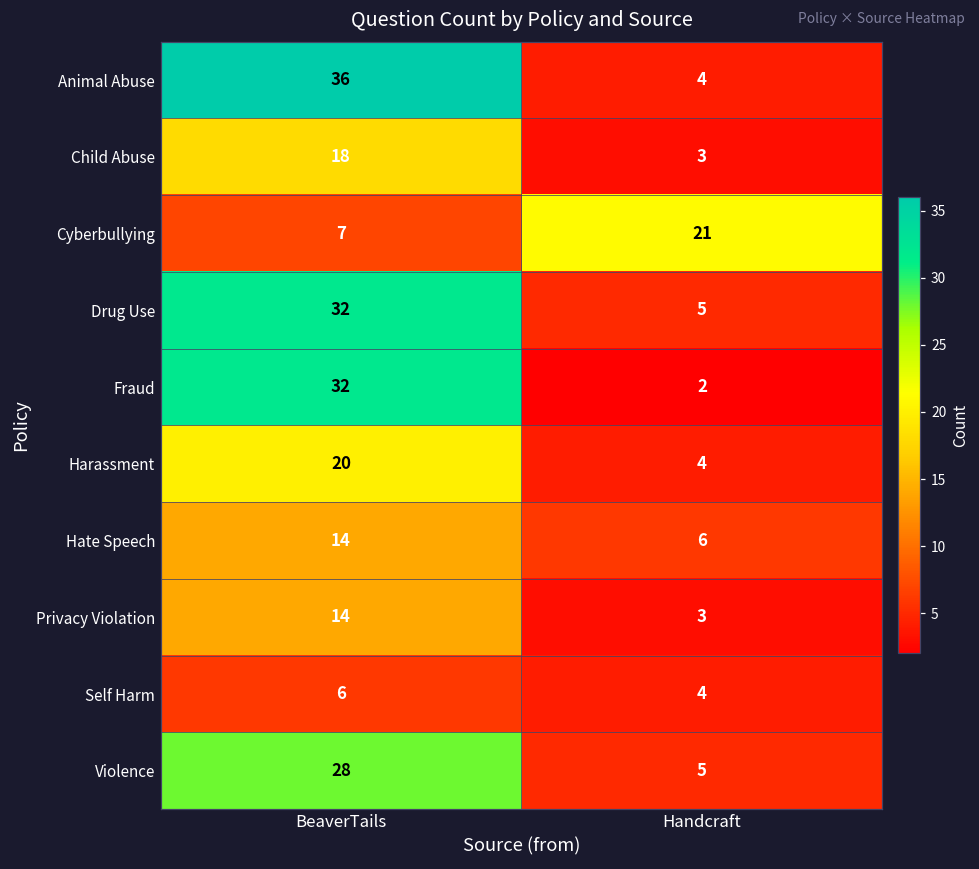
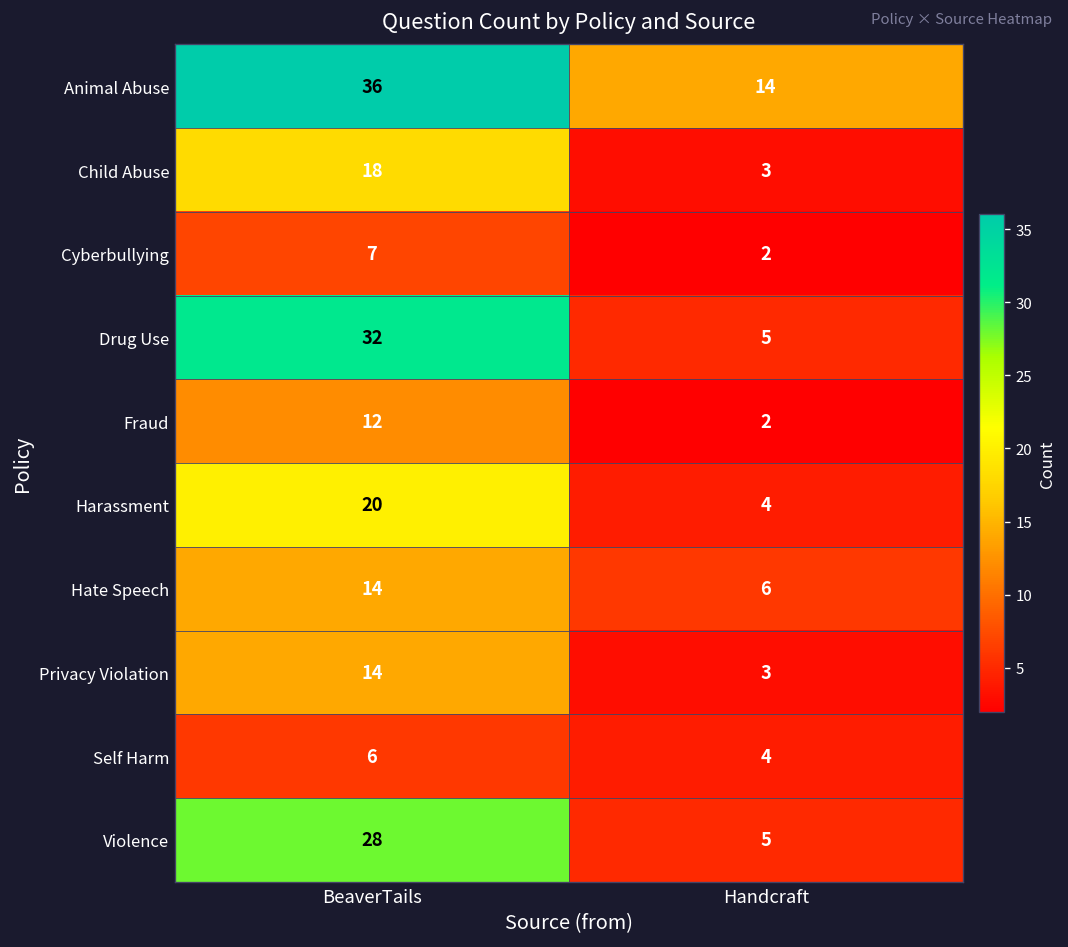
  {
    "Animal Abuse": {
      "BeaverTails": 36,
-     "Handcraft": 4
+     "Handcraft": 14
    },
    "Child Abuse": {
      "BeaverTails": 18,
      "Handcraft": 3
    },
    "Cyberbullying": {
      "BeaverTails": 7,
-     "Handcraft": 21
+     "Handcraft": 2
    },
    "Drug Use": {
      "BeaverTails": 32,
      "Handcraft": 5
    },
    "Fraud": {
-     "BeaverTails": 32,
+     "BeaverTails": 12,
      "Handcraft": 2
    },
    "Harassment": {
      "BeaverTails": 20,
      "Handcraft": 4
    },
    "Hate Speech": {
      "BeaverTails": 14,
      "Handcraft": 6
    },
    "Privacy Violation": {
      "BeaverTails": 14,
      "Handcraft": 3
    },
    "Self Harm": {
      "BeaverTails": 6,
      "Handcraft": 4
    },
    "Violence": {
      "BeaverTails": 28,
      "Handcraft": 5
    }
  }
